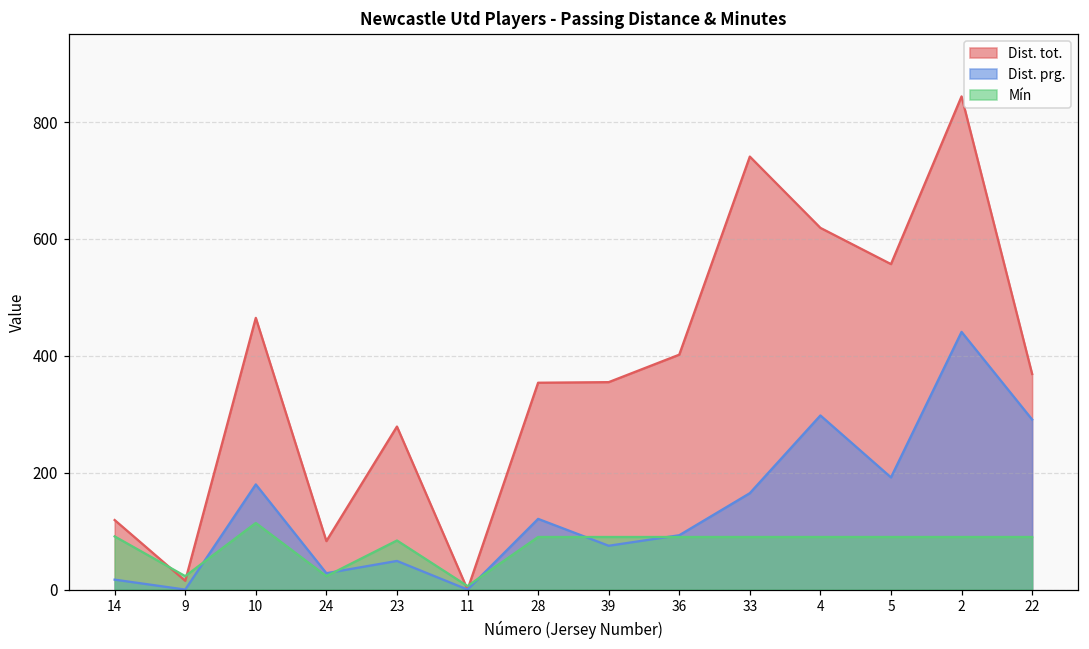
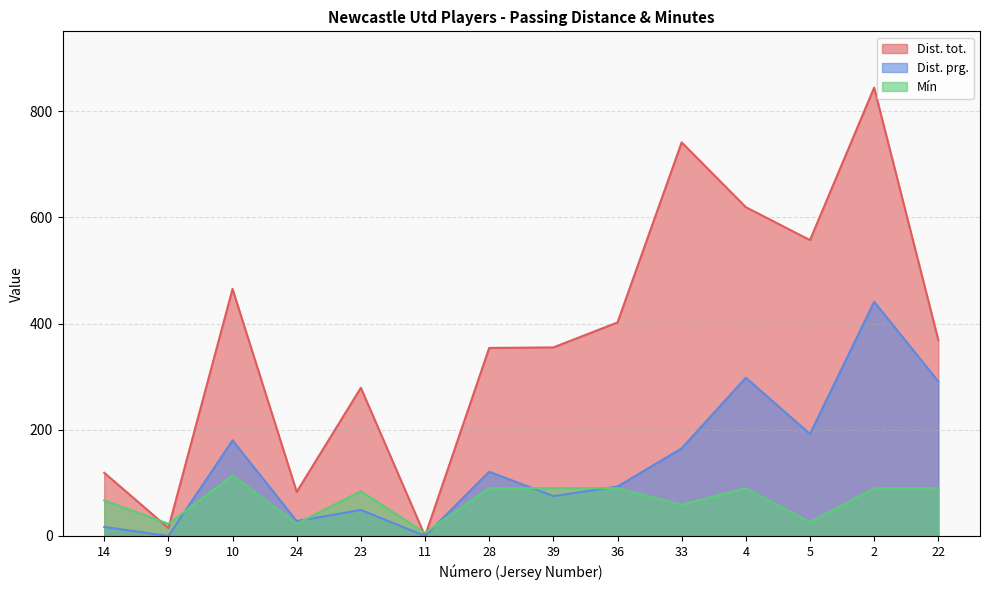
  {
    "Dist. tot.": {
      "14": 120,
      "9": 20,
      "10": 470,
      "24": 80,
      "23": 280,
      "28": 350,
      "39": 360,
      "36": 400,
      "33": 740,
      "4": 620,
      "5": 560,
      "2": 840,
      "22": 370
    },
    "Dist. prg.": {
      "14": 20,
      "9": 0,
      "10": 180,
      "24": 30,
      "23": 50,
      "28": 120,
      "39": 80,
      "33": 170,
      "4": 300,
      "5": 190,
      "2": 440,
      "22": 290
    },
    "Mín": {
-     "14": 90,
+     "14": 70,
      "9": 20,
      "10": 110,
      "24": 20,
      "23": 80,
      "11": 10,
      "28": 90,
      "39": 90,
-     "33": 90,
+     "33": 60,
      "4": 90,
-     "5": 90,
+     "5": 30,
      "2": 90,
      "22": 90
    }
  }
